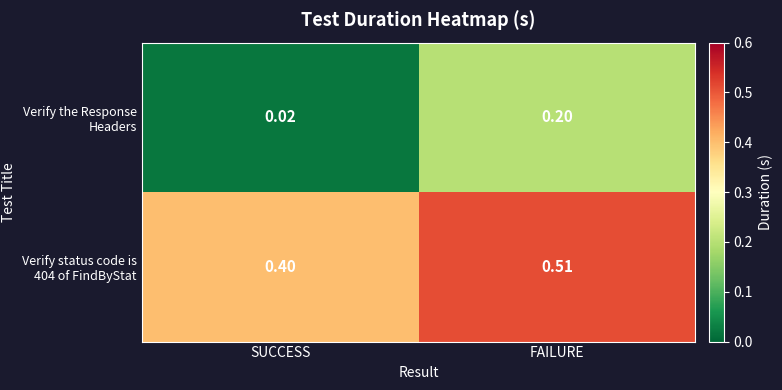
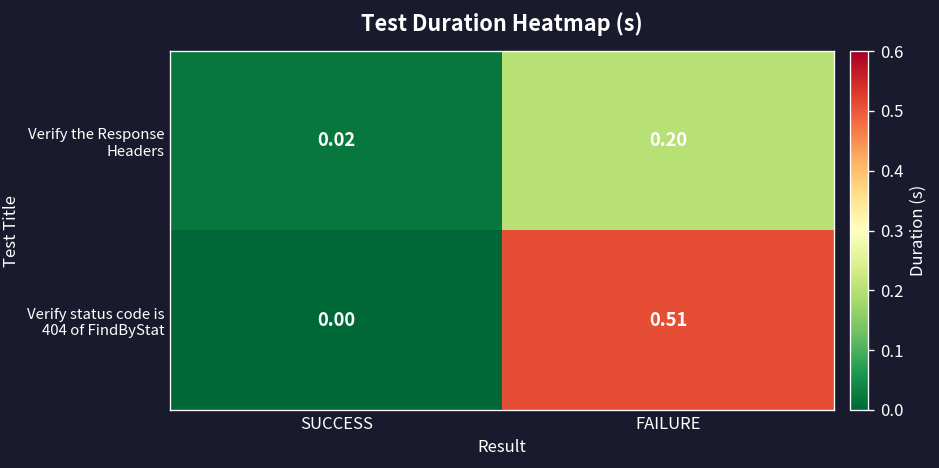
  {
    "Verify the Response Headers": {
      "SUCCESS": 0.02,
      "FAILURE": 0.20
    },
    "Verify status code is 404 of FindByStat": {
-     "SUCCESS": 0.40,
+     "SUCCESS": 0.00,
      "FAILURE": 0.51
    }
  }
